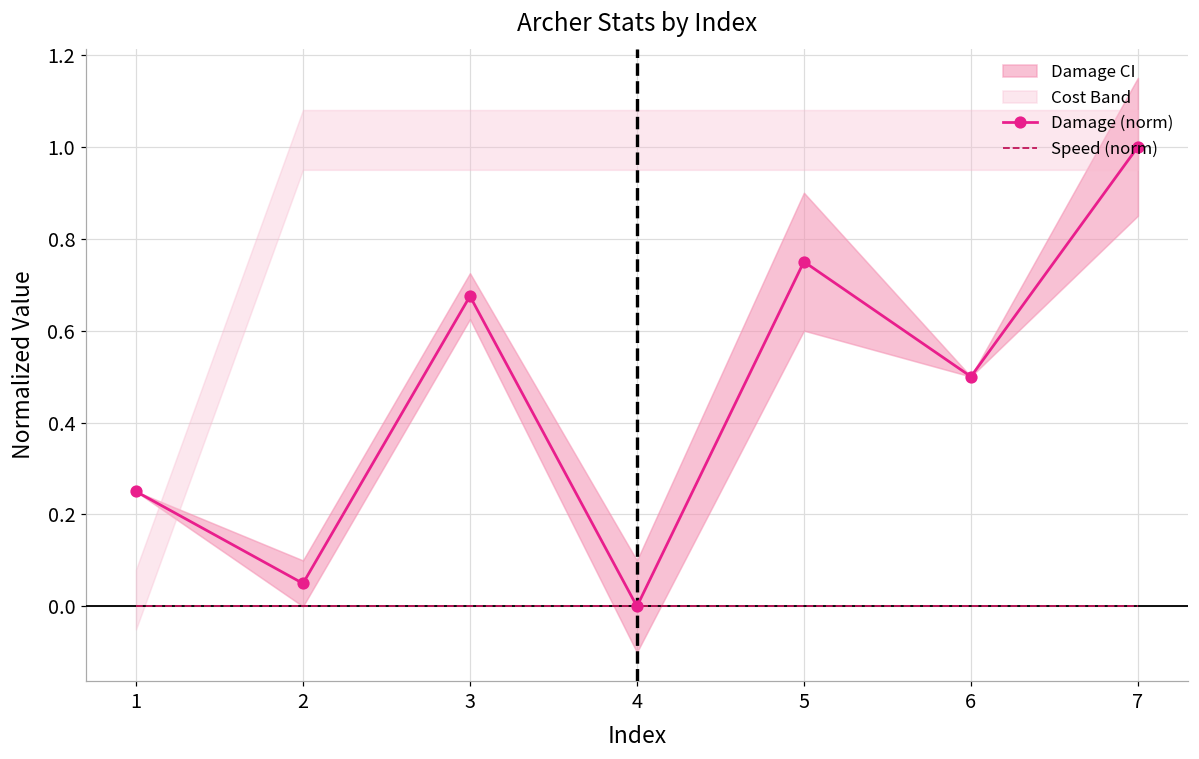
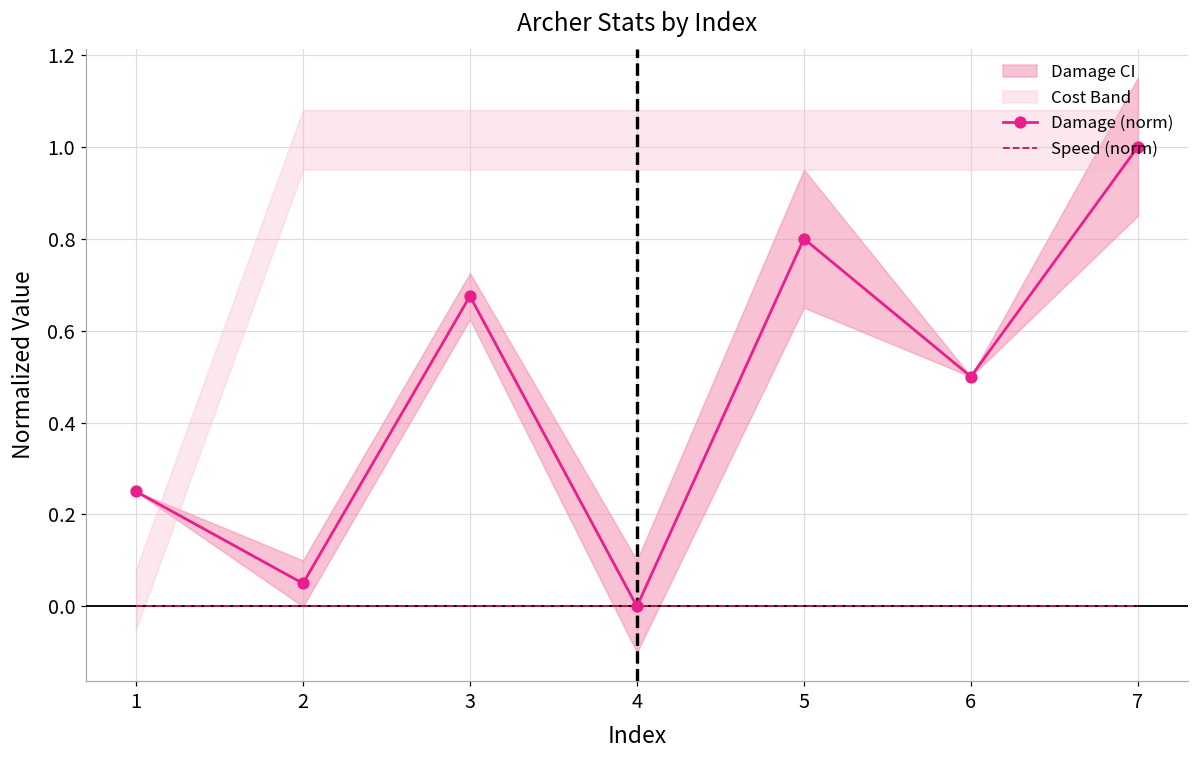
  {
    "Damage (norm)": {
      "2": 0.05,
      "3": 0.68,
-     "5": 0.75,
+     "5": 0.80,
      "7": 1.00
    },
    "Speed (norm)": {
      "1": 0.00,
      "2": 0.00,
      "3": 0.00,
      "5": 0.00,
      "6": 0.00,
      "7": 0.00
    }
  }
